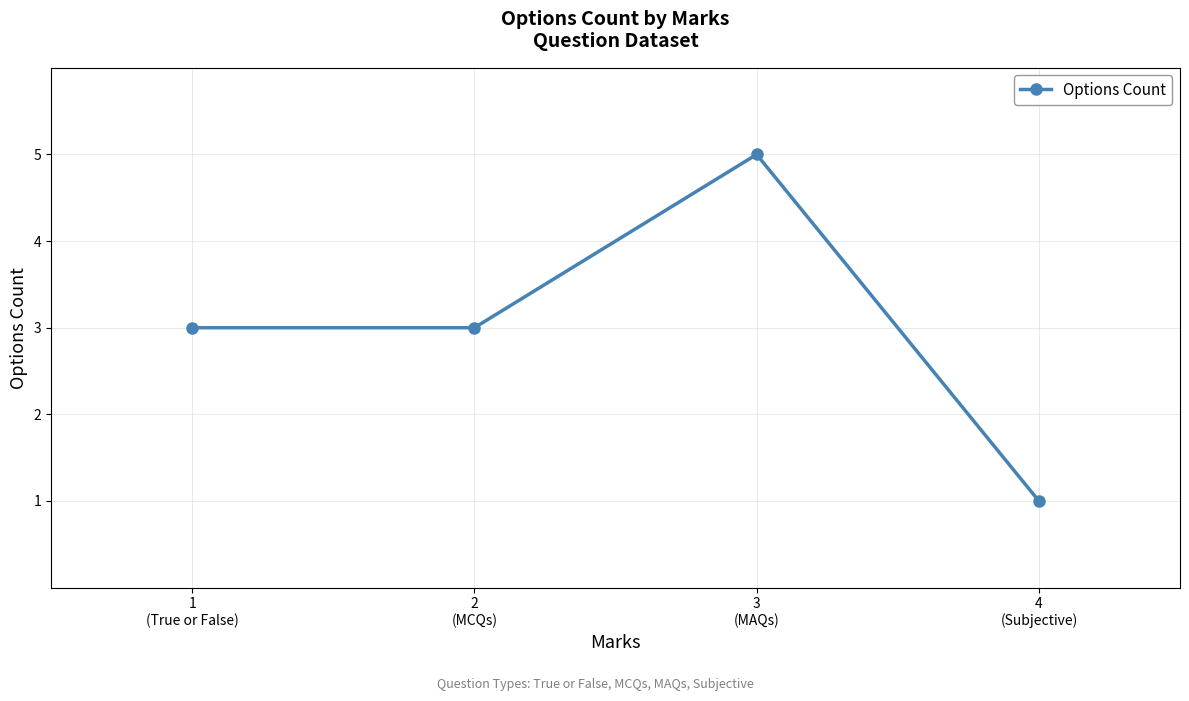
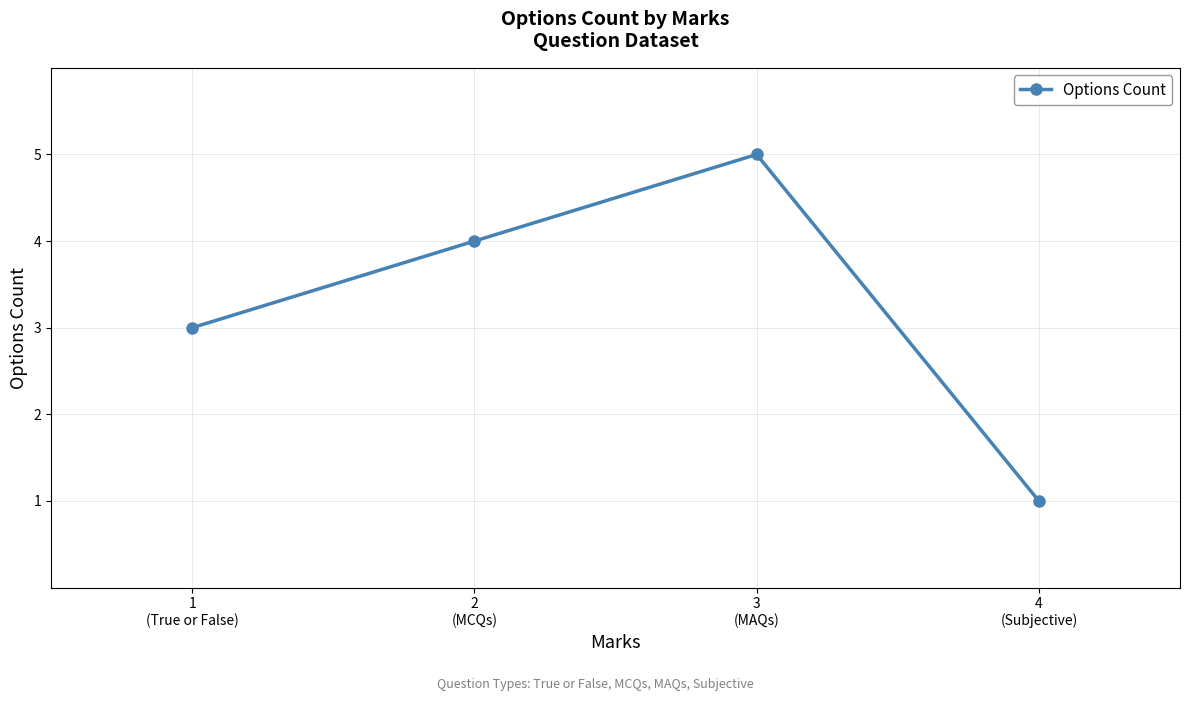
  {
    "1 (True or False)": 3,
-   "2 (MCQs)": 3,
+   "2 (MCQs)": 4,
    "3 (MAQs)": 5,
    "4 (Subjective)": 1
  }
